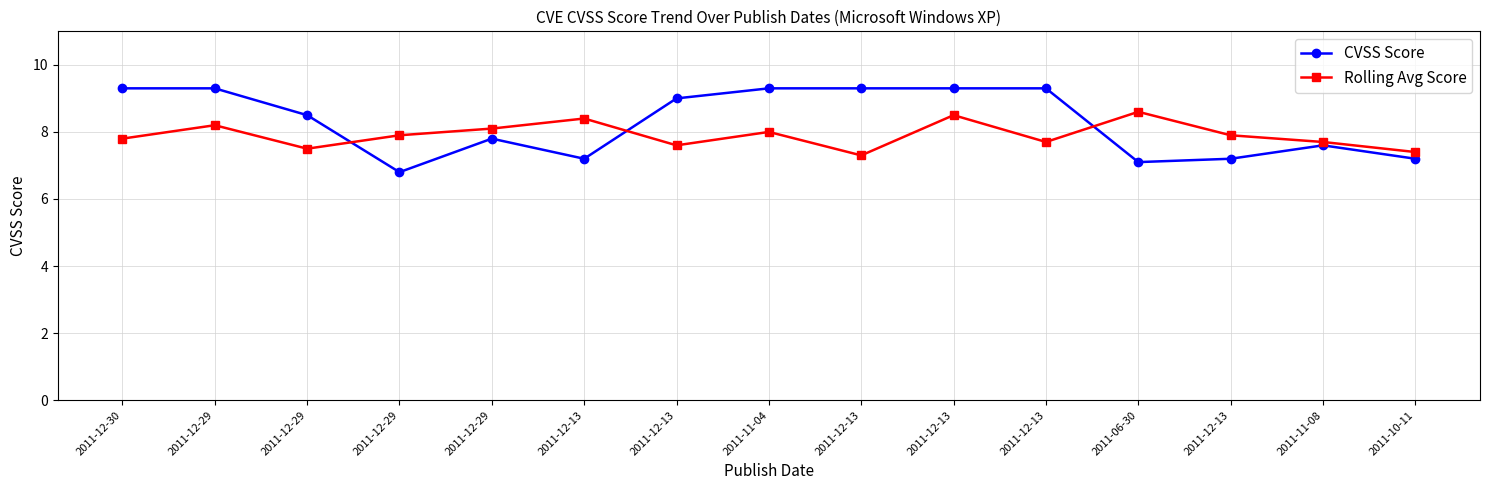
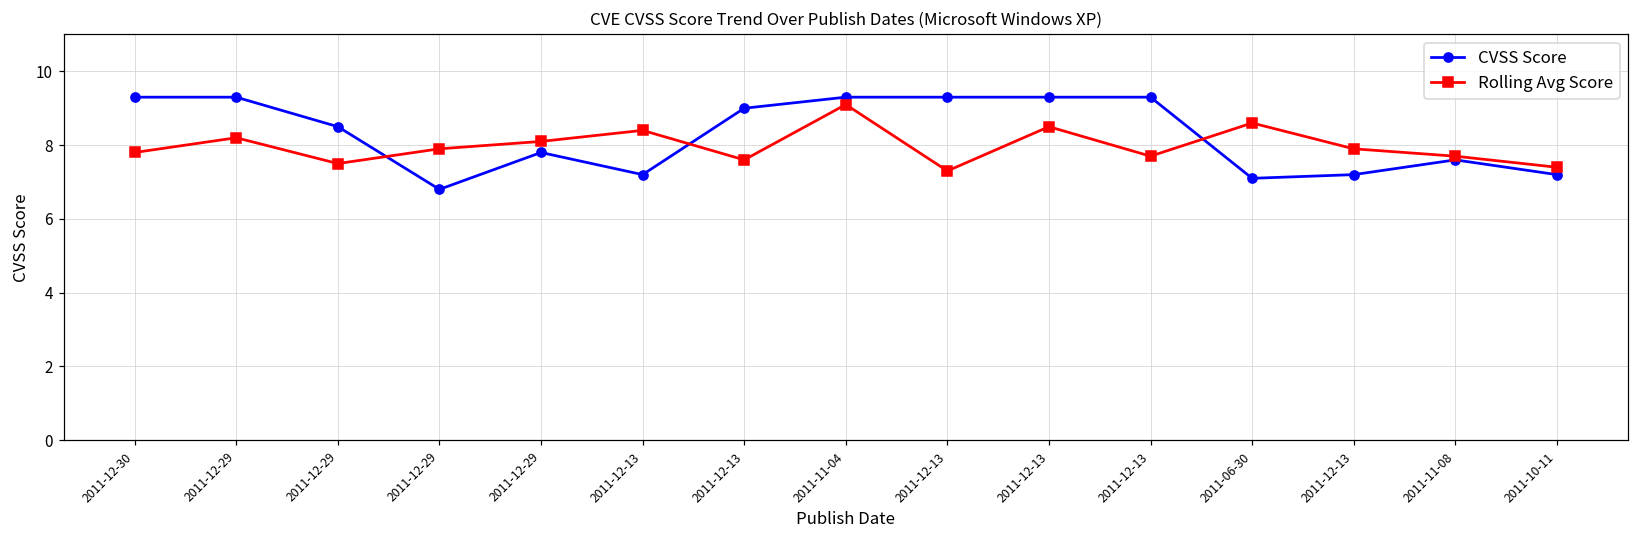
  {
    "CVSS Score": {
      "2011-12-30": 9.3,
      "2011-11-04": 9.3,
      "2011-06-30": 7.1,
      "2011-11-08": 7.6,
      "2011-10-11": 7.2
    },
    "Rolling Avg Score": {
      "2011-12-30": 7.8,
-     "2011-11-04": 8.0,
+     "2011-11-04": 9.1,
      "2011-06-30": 8.6,
      "2011-11-08": 7.7,
      "2011-10-11": 7.4
    }
  }
